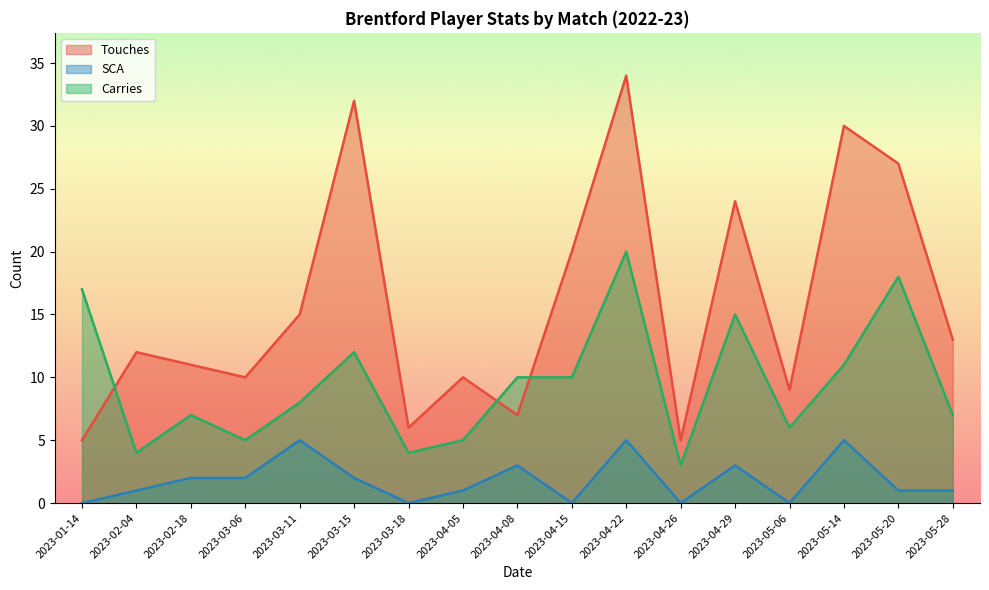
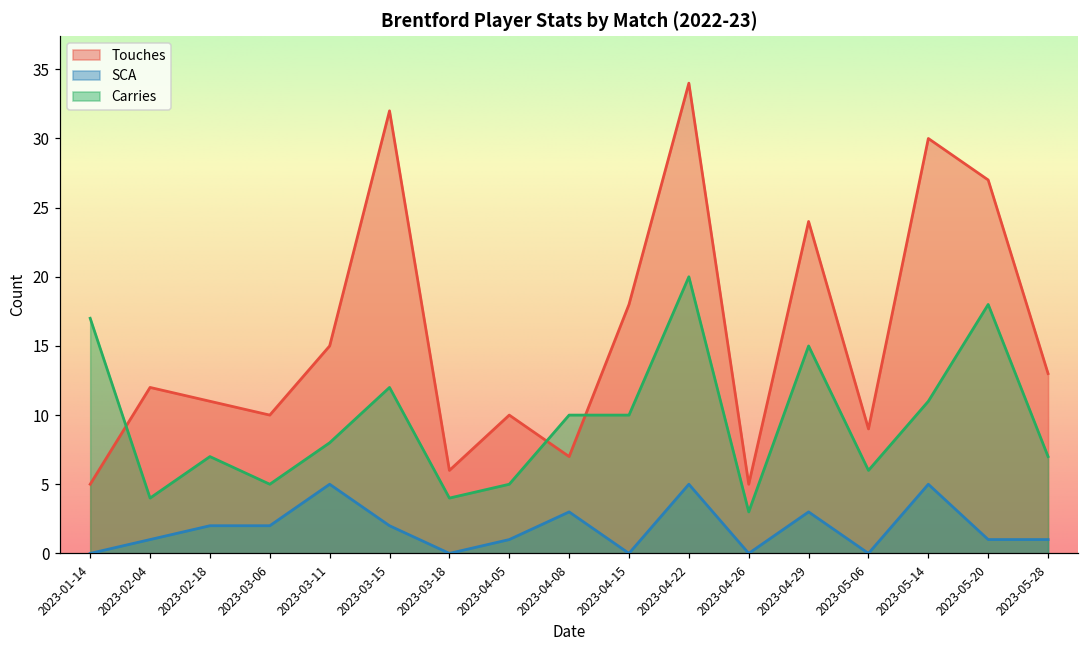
  {
    "Touches": {
      "2023-01-14": 5,
      "2023-02-04": 12,
      "2023-02-18": 11,
      "2023-03-06": 10,
      "2023-03-11": 15,
      "2023-03-15": 32,
      "2023-03-18": 6,
      "2023-04-05": 10,
      "2023-04-08": 7,
-     "2023-04-15": 20,
+     "2023-04-15": 18,
      "2023-04-22": 34,
      "2023-04-26": 5,
      "2023-04-29": 24,
      "2023-05-06": 9,
      "2023-05-14": 30,
      "2023-05-20": 27,
      "2023-05-28": 13
    },
    "SCA": {
      "2023-01-14": 0,
      "2023-02-04": 1,
      "2023-02-18": 2,
      "2023-03-06": 2,
      "2023-03-11": 5,
      "2023-03-15": 2,
      "2023-03-18": 0,
      "2023-04-05": 1,
      "2023-04-08": 3,
      "2023-04-15": 0,
      "2023-04-22": 5,
      "2023-04-26": 0,
      "2023-04-29": 3,
      "2023-05-06": 0,
      "2023-05-14": 5,
      "2023-05-20": 1,
      "2023-05-28": 1
    },
    "Carries": {
      "2023-01-14": 17,
      "2023-02-04": 4,
      "2023-02-18": 7,
      "2023-03-06": 5,
      "2023-03-11": 8,
      "2023-03-15": 12,
      "2023-03-18": 4,
      "2023-04-05": 5,
      "2023-04-08": 10,
      "2023-04-15": 10,
      "2023-04-22": 20,
      "2023-04-26": 3,
      "2023-04-29": 15,
      "2023-05-06": 6,
      "2023-05-14": 11,
      "2023-05-20": 18,
      "2023-05-28": 7
    }
  }
